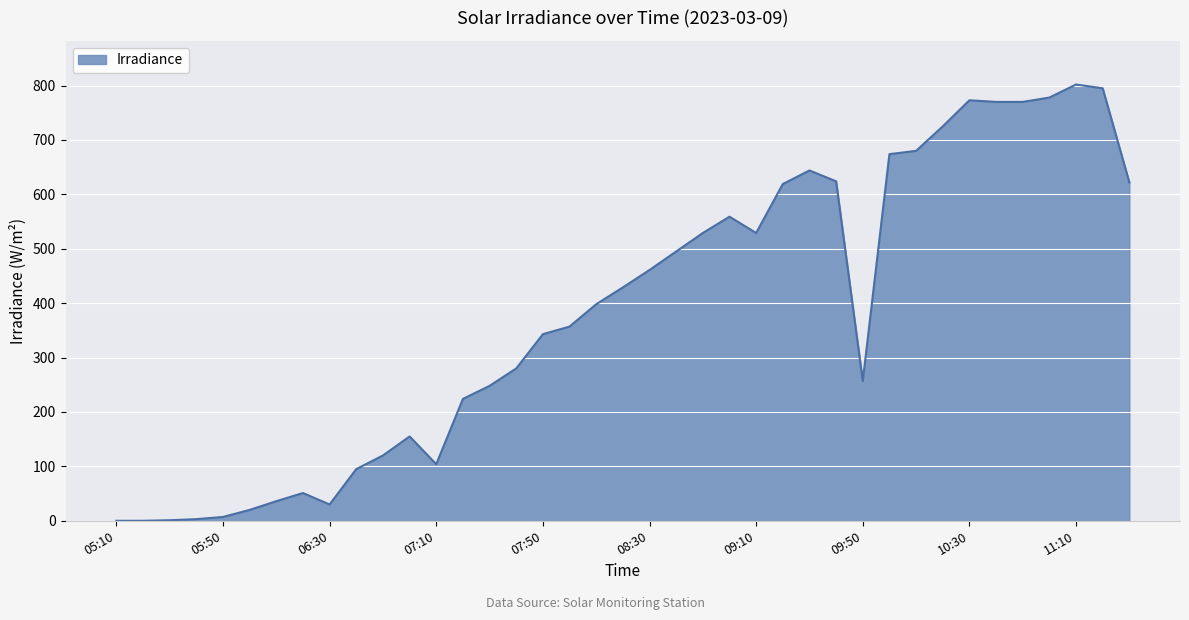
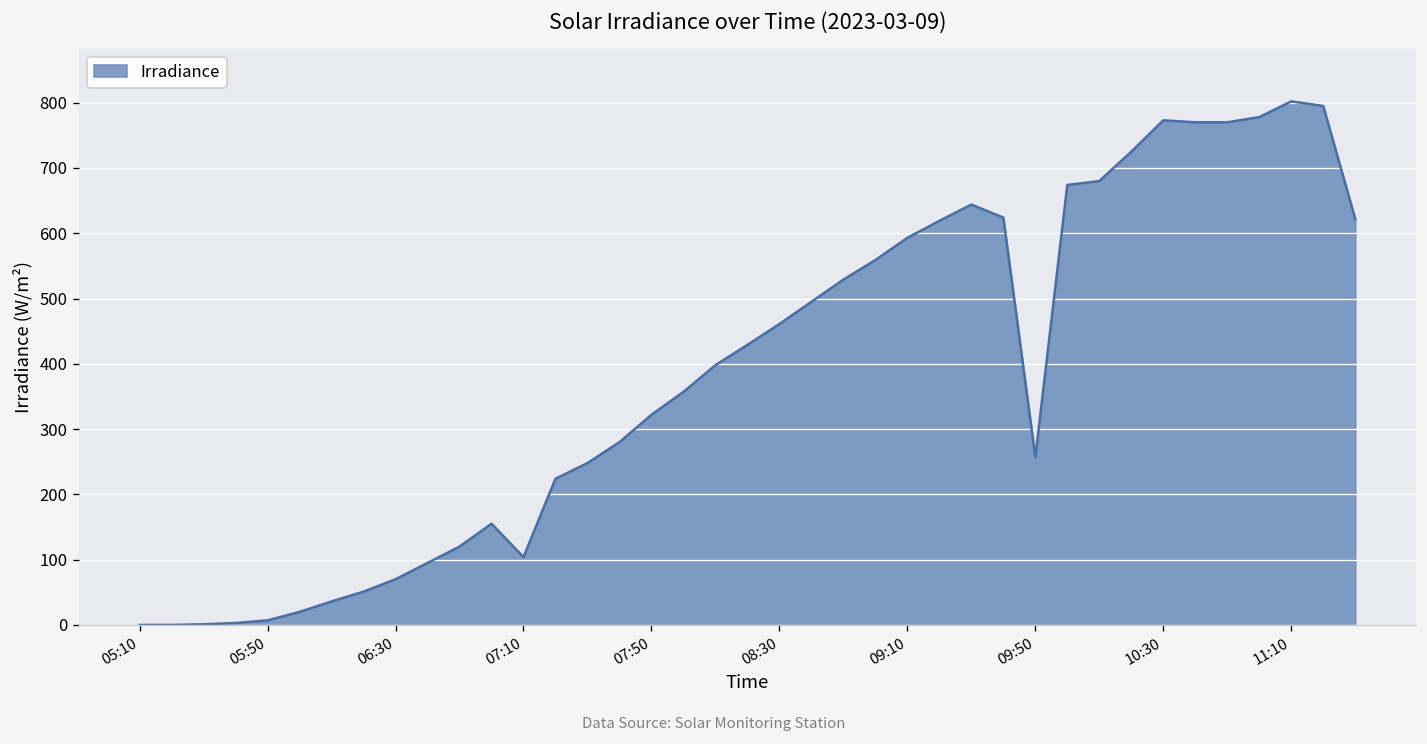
  {
    "05:10": 0,
    "05:50": 10,
-   "06:30": 30,
+   "06:30": 70,
    "07:10": 100,
-   "07:50": 340,
+   "07:50": 320,
    "08:30": 460,
-   "09:10": 530,
+   "09:10": 590,
    "09:50": 260,
    "10:30": 770,
    "11:10": 800
  }
